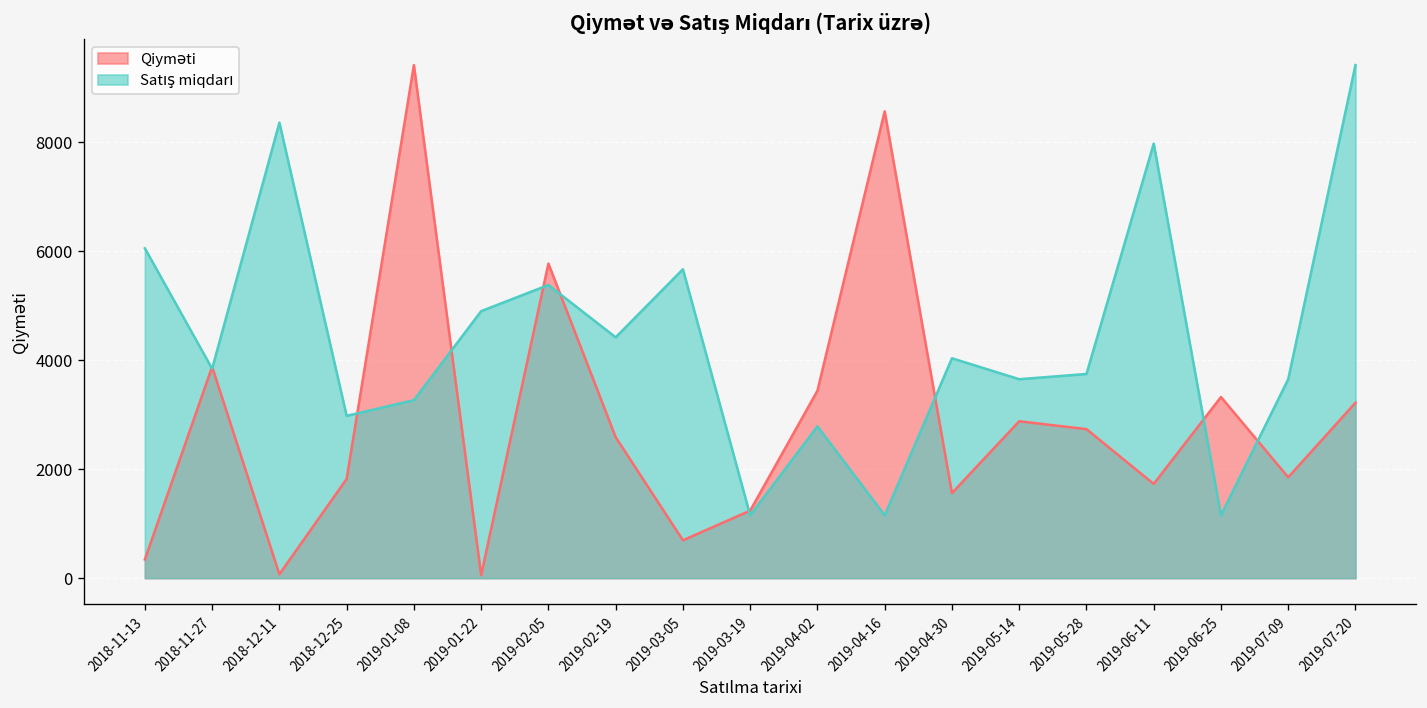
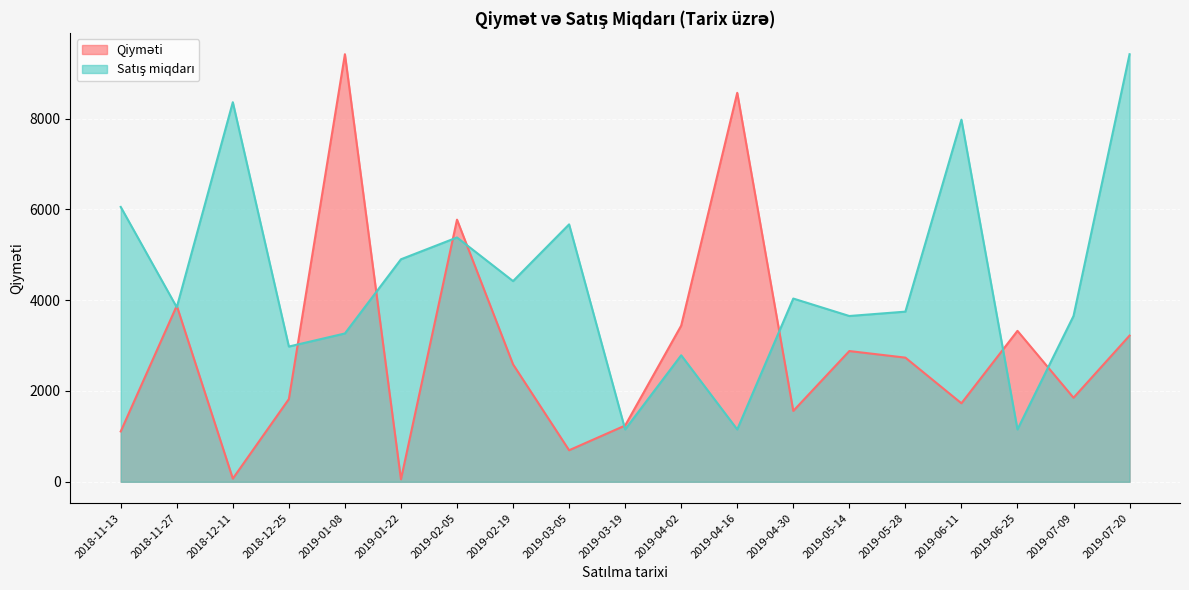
  {
    "Qiyməti": {
-     "2018-11-13": 300,
+     "2018-11-13": 1100,
      "2018-12-11": 100,
      "2018-12-25": 1800,
      "2019-01-08": 9400,
      "2019-01-22": 100,
      "2019-02-05": 5800,
      "2019-02-19": 2600,
      "2019-03-05": 700,
      "2019-03-19": 1200,
      "2019-04-02": 3400,
      "2019-04-16": 8600,
      "2019-04-30": 1600,
      "2019-05-14": 2900,
      "2019-05-28": 2700,
      "2019-06-11": 1700,
      "2019-06-25": 3300,
      "2019-07-09": 1900,
      "2019-07-20": 3200
    }
  }
